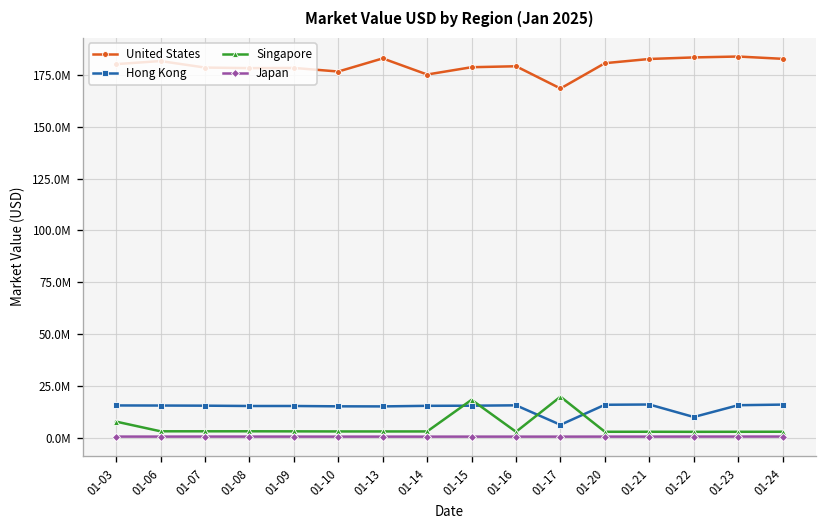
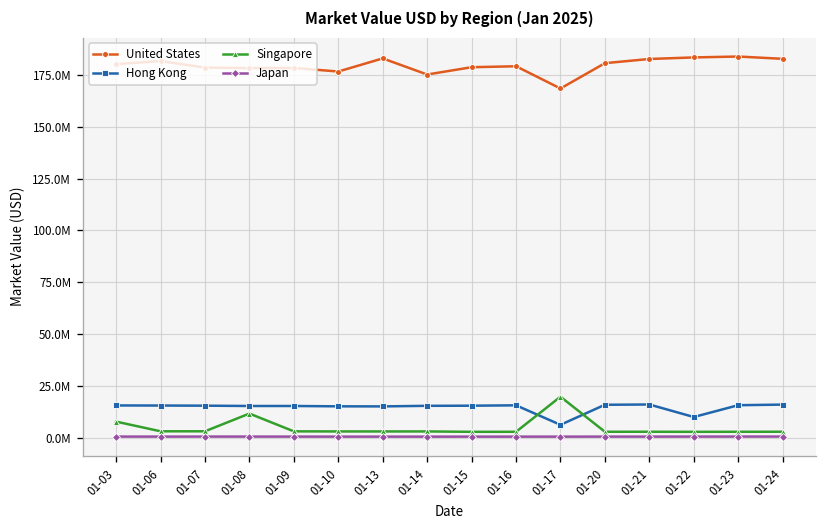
  {
    "United States": {
      "01-10": 177000000,
      "01-13": 183000000,
      "01-14": 175000000,
      "01-15": 179000000,
      "01-16": 179000000,
      "01-17": 168000000,
      "01-20": 181000000,
      "01-21": 183000000,
      "01-22": 183000000,
      "01-23": 184000000,
      "01-24": 183000000
    },
    "Hong Kong": {
      "01-03": 16000000,
      "01-06": 15000000,
      "01-07": 15000000,
      "01-08": 15000000,
      "01-09": 15000000,
      "01-10": 15000000,
      "01-13": 15000000,
      "01-14": 15000000,
      "01-15": 15000000,
      "01-16": 16000000,
      "01-17": 6000000,
      "01-20": 16000000,
      "01-21": 16000000,
      "01-22": 10000000,
      "01-23": 16000000,
      "01-24": 16000000
    },
    "Singapore": {
      "01-03": 8000000,
      "01-06": 3000000,
      "01-07": 3000000,
-     "01-08": 3000000,
+     "01-08": 12000000,
      "01-09": 3000000,
      "01-10": 3000000,
      "01-13": 3000000,
      "01-14": 3000000,
-     "01-15": 18000000,
+     "01-15": 3000000,
      "01-16": 3000000,
      "01-17": 20000000,
      "01-20": 3000000,
      "01-21": 3000000,
      "01-22": 3000000,
      "01-23": 3000000,
      "01-24": 3000000
    },
    "Japan": {
      "01-03": 0,
      "01-06": 0,
      "01-07": 0,
      "01-08": 0,
      "01-09": 0,
      "01-10": 0,
      "01-13": 0,
      "01-14": 0,
      "01-15": 0,
      "01-16": 0,
      "01-17": 0,
      "01-20": 0,
      "01-21": 0,
      "01-22": 0,
      "01-23": 0,
      "01-24": 0
    }
  }
